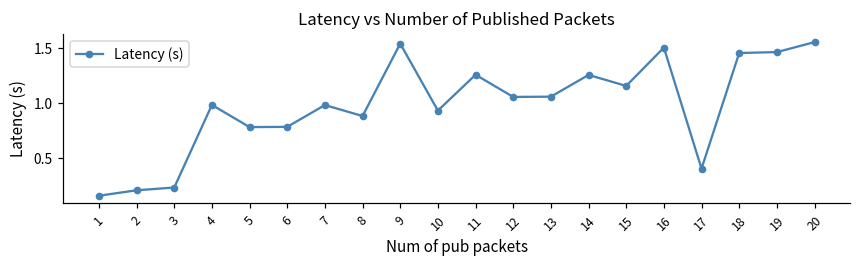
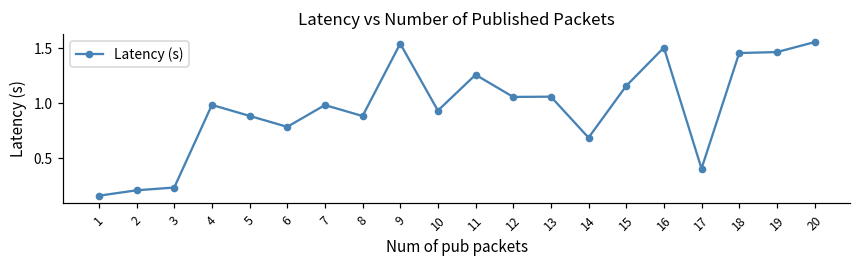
  {
    "1": 0.2,
    "2": 0.2,
    "3": 0.2,
    "4": 1.0,
-   "5": 0.8,
+   "5": 0.9,
    "6": 0.8,
    "7": 1.0,
    "8": 0.9,
    "9": 1.5,
    "10": 0.9,
    "11": 1.3,
    "12": 1.1,
    "13": 1.1,
-   "14": 1.3,
+   "14": 0.7,
    "15": 1.2,
    "16": 1.5,
    "17": 0.4,
    "18": 1.5,
    "19": 1.5,
    "20": 1.6
  }
